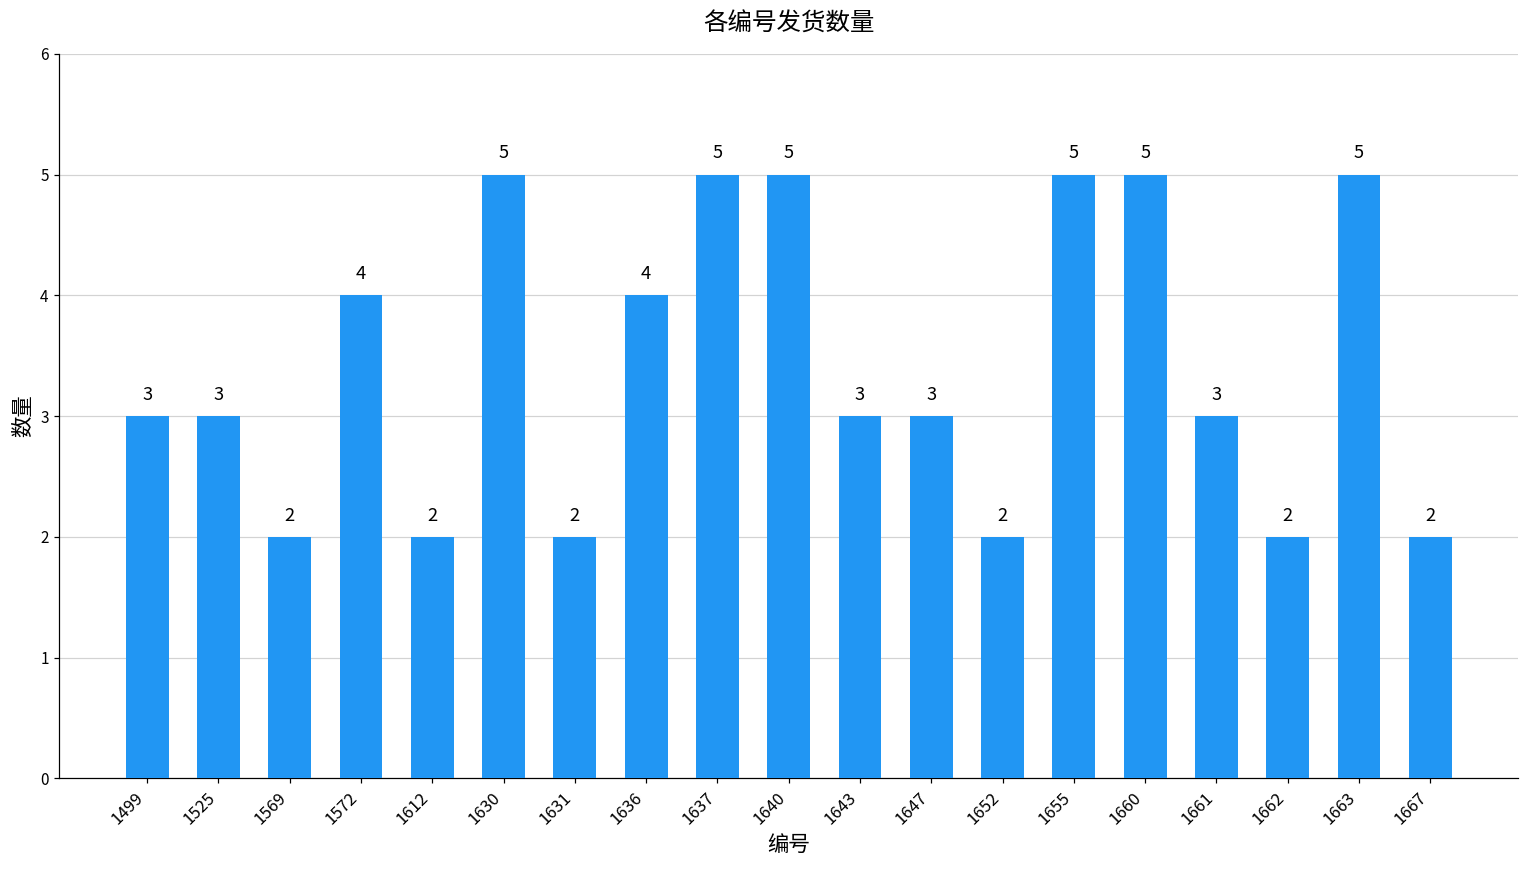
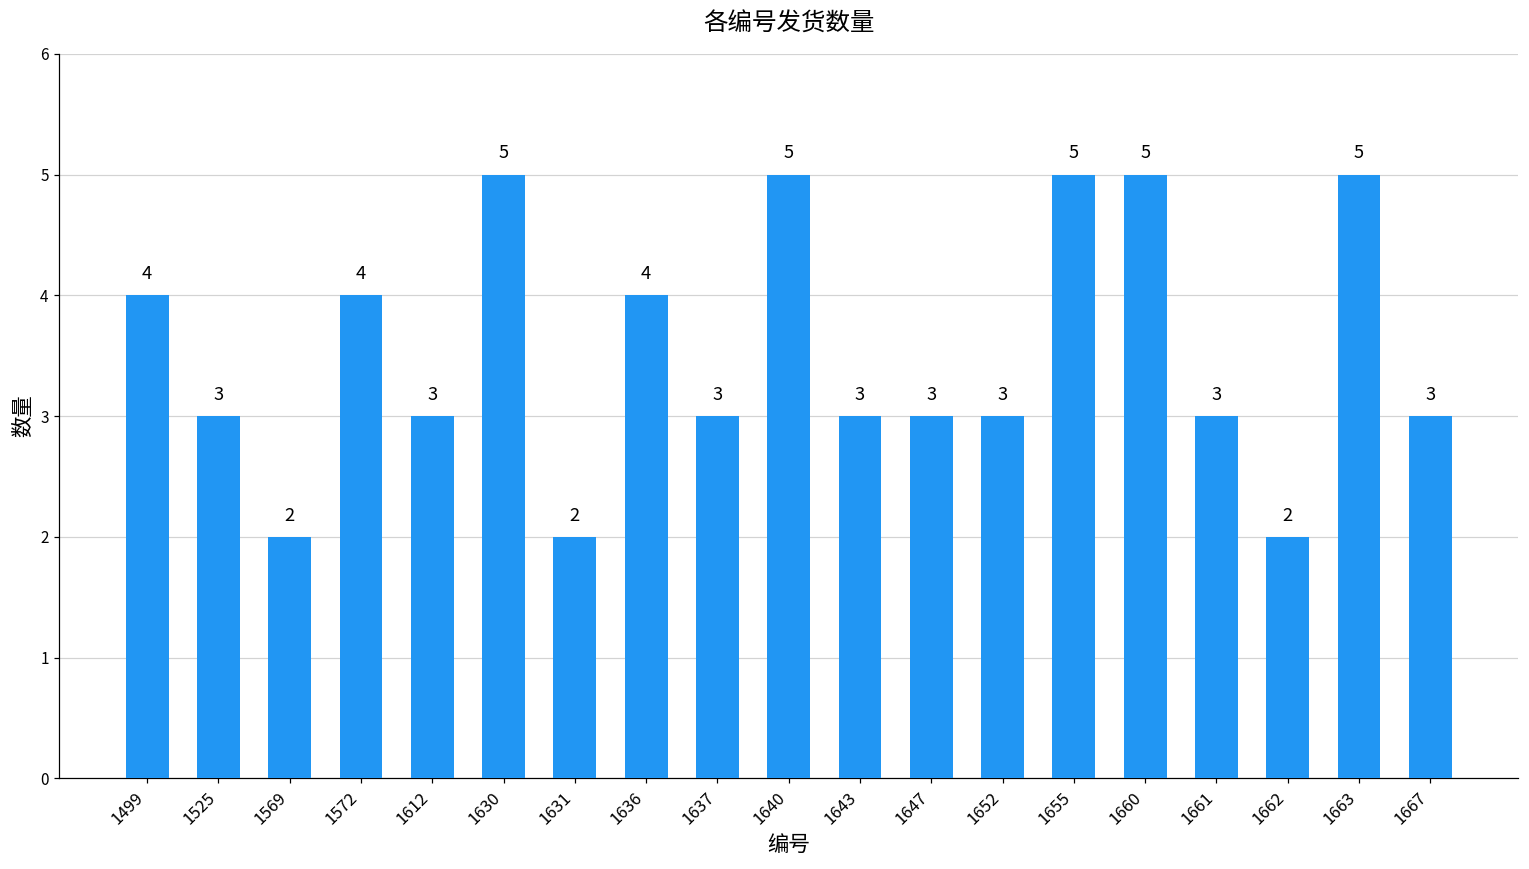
  {
-   "1499": 3,
+   "1499": 4,
    "1525": 3,
    "1569": 2,
    "1572": 4,
-   "1612": 2,
+   "1612": 3,
    "1630": 5,
    "1631": 2,
    "1636": 4,
-   "1637": 5,
+   "1637": 3,
    "1640": 5,
    "1643": 3,
    "1647": 3,
-   "1652": 2,
+   "1652": 3,
    "1655": 5,
    "1660": 5,
    "1661": 3,
    "1662": 2,
    "1663": 5,
-   "1667": 2
+   "1667": 3
  }
